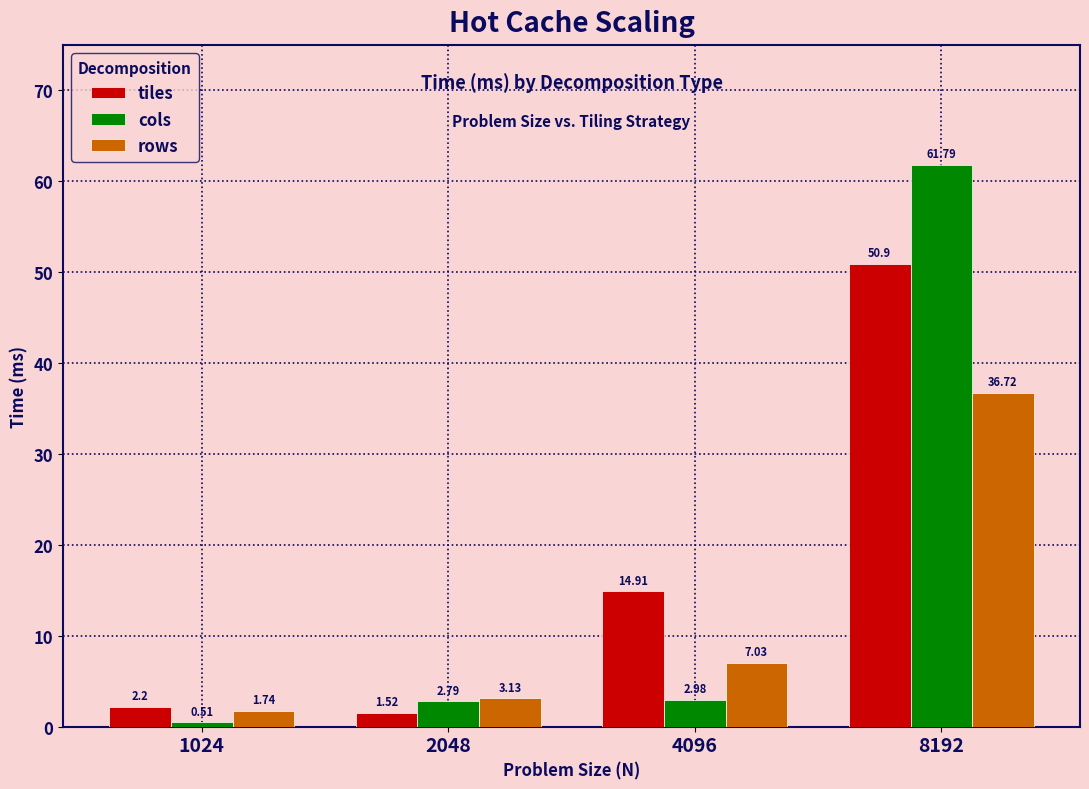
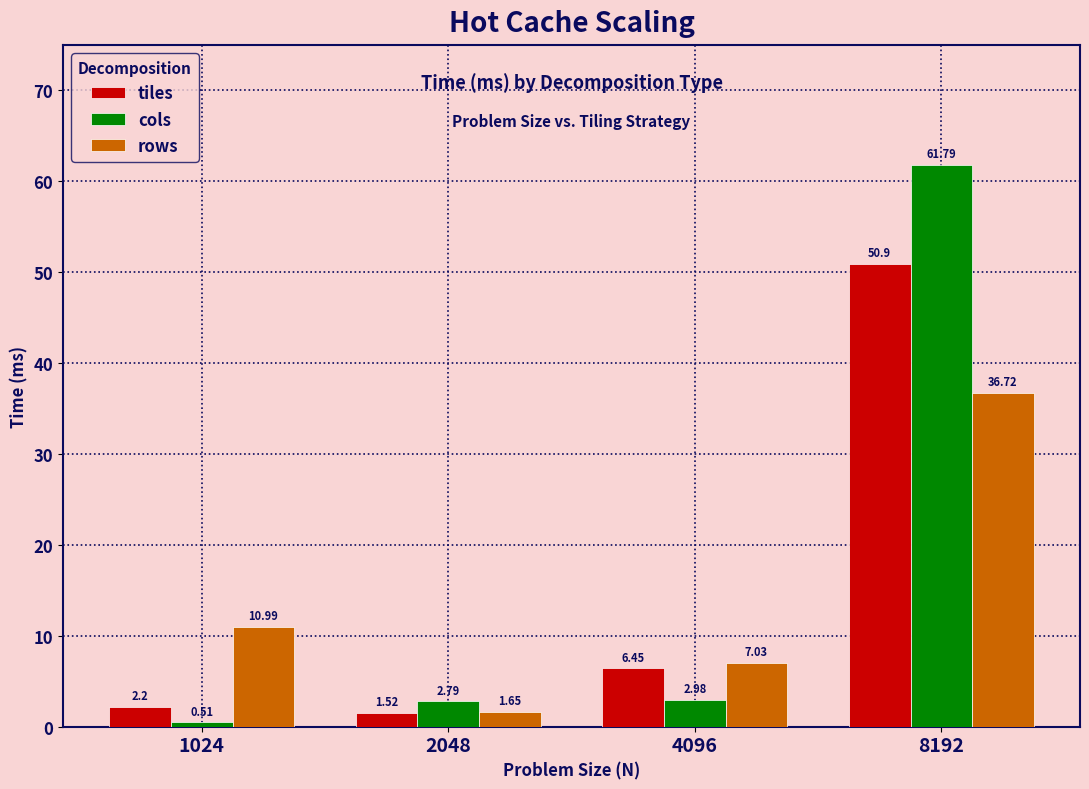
  {
    "tiles": {
      "1024": 2.2,
      "2048": 1.52,
-     "4096": 14.91,
+     "4096": 6.45,
      "8192": 50.9
    },
    "cols": {
      "1024": 0.51,
      "2048": 2.79,
      "4096": 2.98,
      "8192": 61.79
    },
    "rows": {
-     "1024": 1.74,
-     "2048": 3.13,
+     "1024": 10.99,
+     "2048": 1.65,
      "4096": 7.03,
      "8192": 36.72
    }
  }
